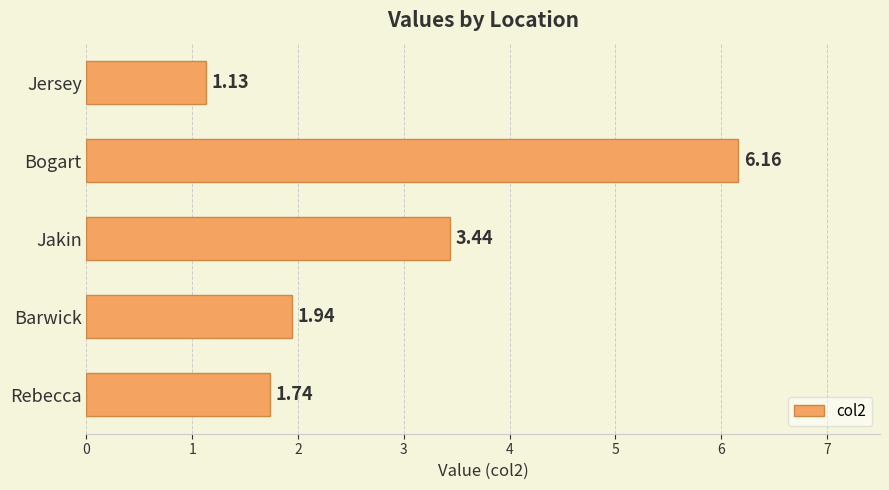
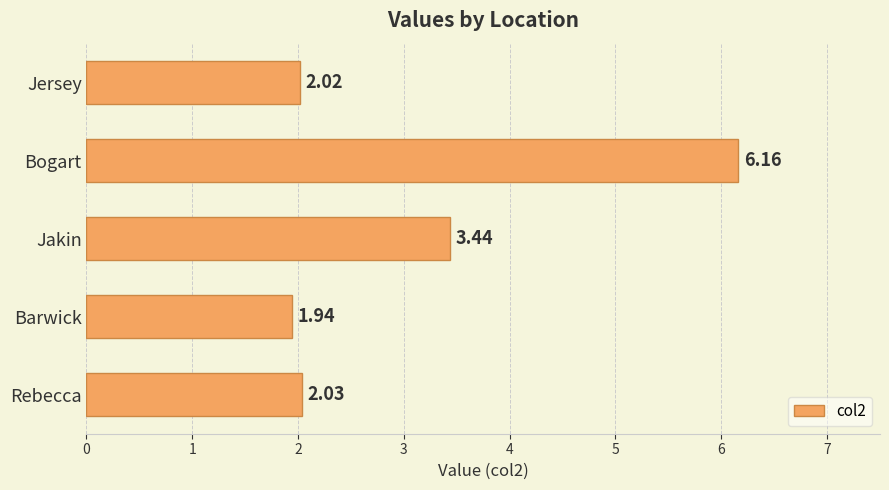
  {
-   "Jersey": 1.13,
+   "Jersey": 2.02,
    "Bogart": 6.16,
    "Jakin": 3.44,
    "Barwick": 1.94,
-   "Rebecca": 1.74
+   "Rebecca": 2.03
  }
